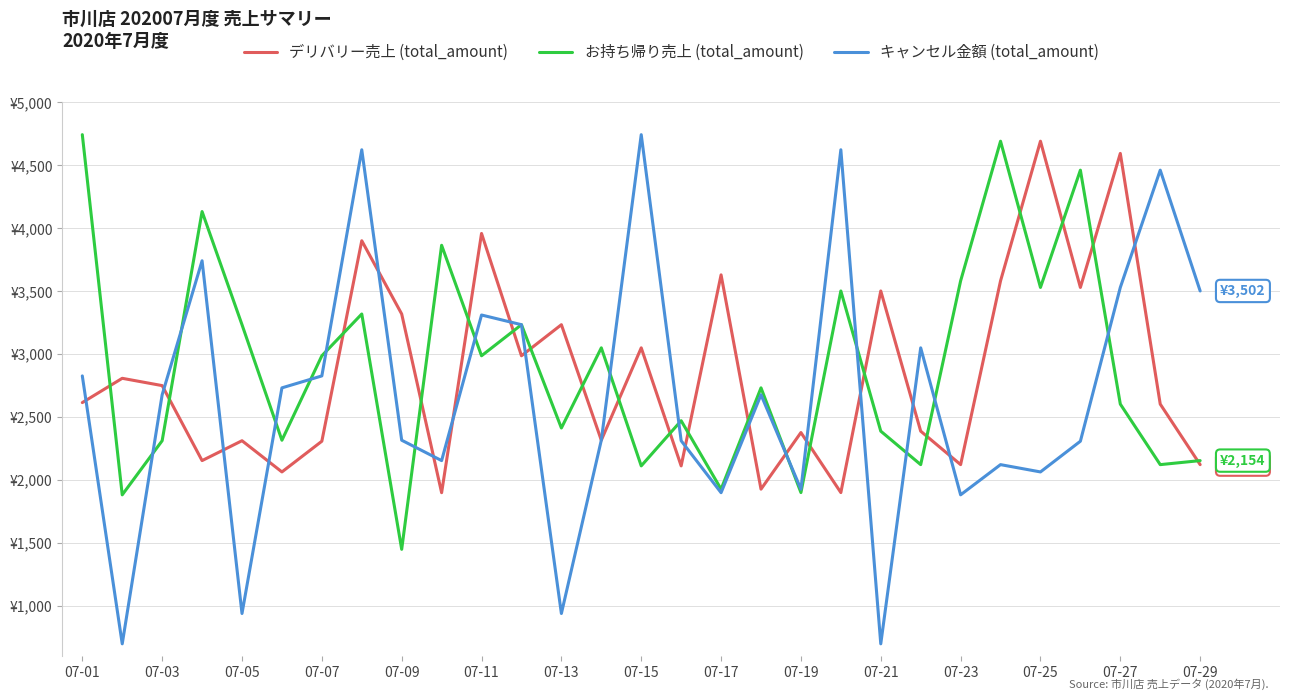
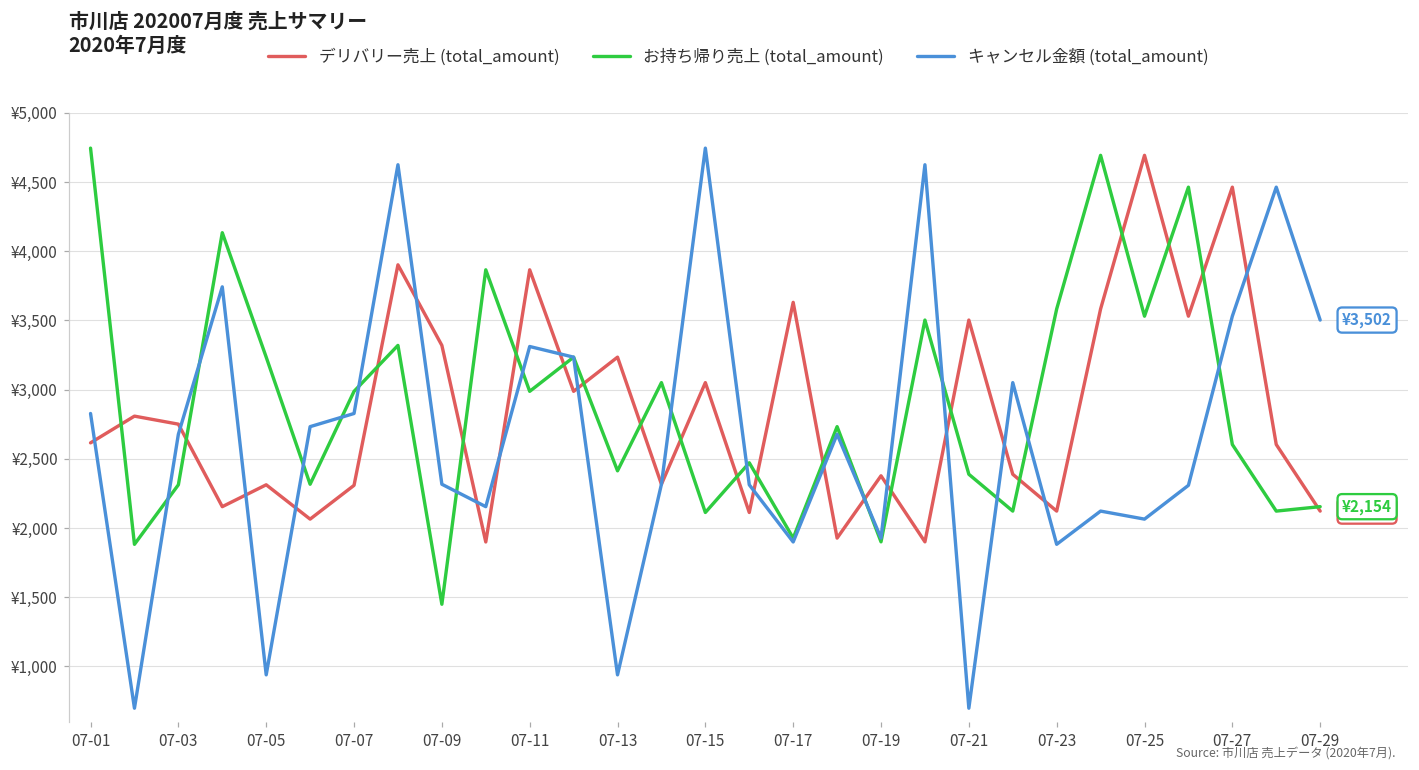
  {
    "デリバリー売上 (total_amount)": {
      "07-01": "¥2,620",
      "07-03": "¥2,750",
      "07-05": "¥2,310",
      "07-07": "¥2,310",
      "07-09": "¥3,320",
-     "07-11": "¥3,960",
+     "07-11": "¥3,870",
      "07-13": "¥3,230",
      "07-15": "¥3,050",
      "07-17": "¥3,630",
      "07-19": "¥2,380",
      "07-21": "¥3,500",
      "07-23": "¥2,120",
      "07-25": "¥4,690",
-     "07-27": "¥4,600"
+     "07-27": "¥4,460"
    },
    "お持ち帰り売上 (total_amount)": {
      "07-01": "¥4,740",
      "07-03": "¥2,310",
      "07-05": "¥3,230",
      "07-07": "¥2,990",
      "07-09": "¥1,450",
      "07-11": "¥2,990",
      "07-13": "¥2,410",
      "07-15": "¥2,110",
      "07-17": "¥1,930",
      "07-19": "¥1,900",
      "07-21": "¥2,390",
      "07-23": "¥3,580",
      "07-25": "¥3,530",
      "07-27": "¥2,600"
    },
    "キャンセル金額 (total_amount)": {
      "07-01": "¥2,830",
      "07-03": "¥2,680",
      "07-05": "¥940",
      "07-07": "¥2,830",
      "07-09": "¥2,320",
      "07-11": "¥3,310",
      "07-13": "¥940",
      "07-15": "¥4,740",
      "07-17": "¥1,900",
      "07-19": "¥1,930",
      "07-21": "¥700",
      "07-23": "¥1,880",
      "07-25": "¥2,060",
      "07-27": "¥3,530"
    }
  }
